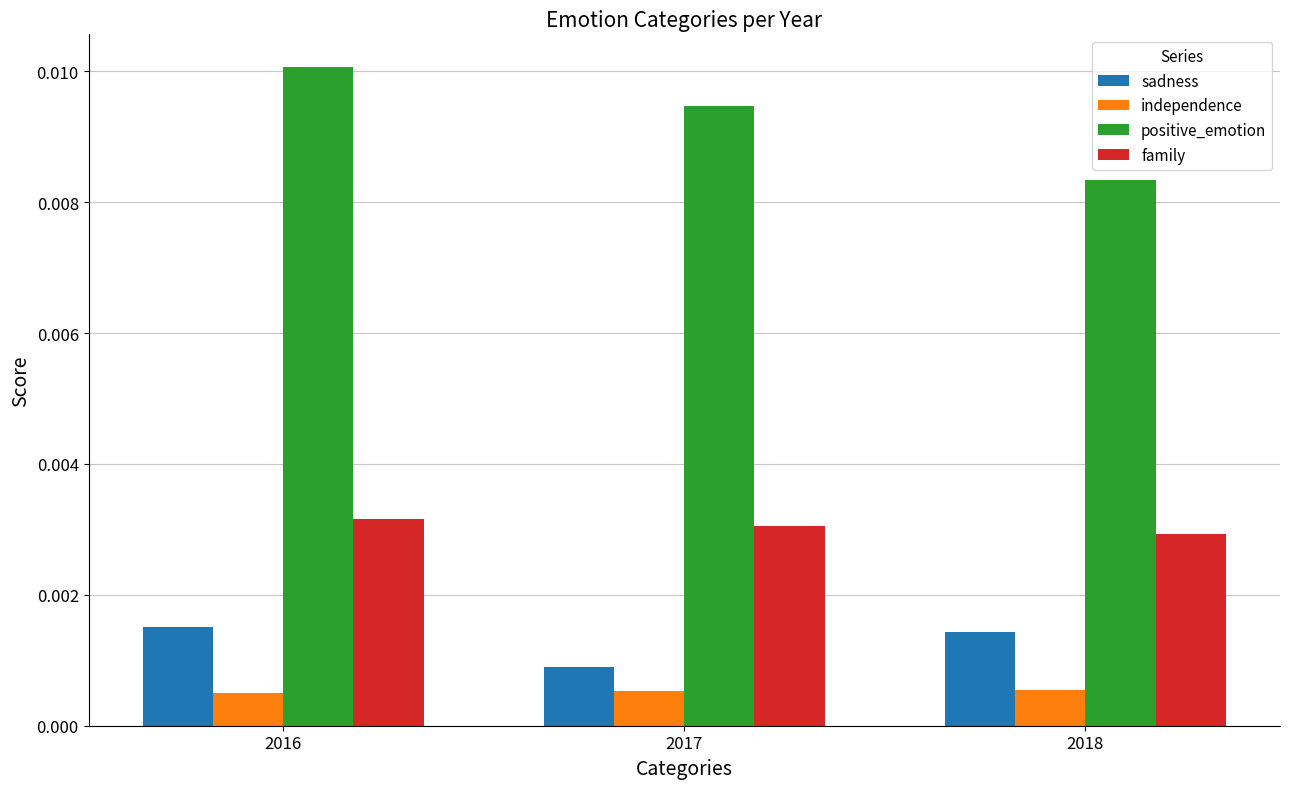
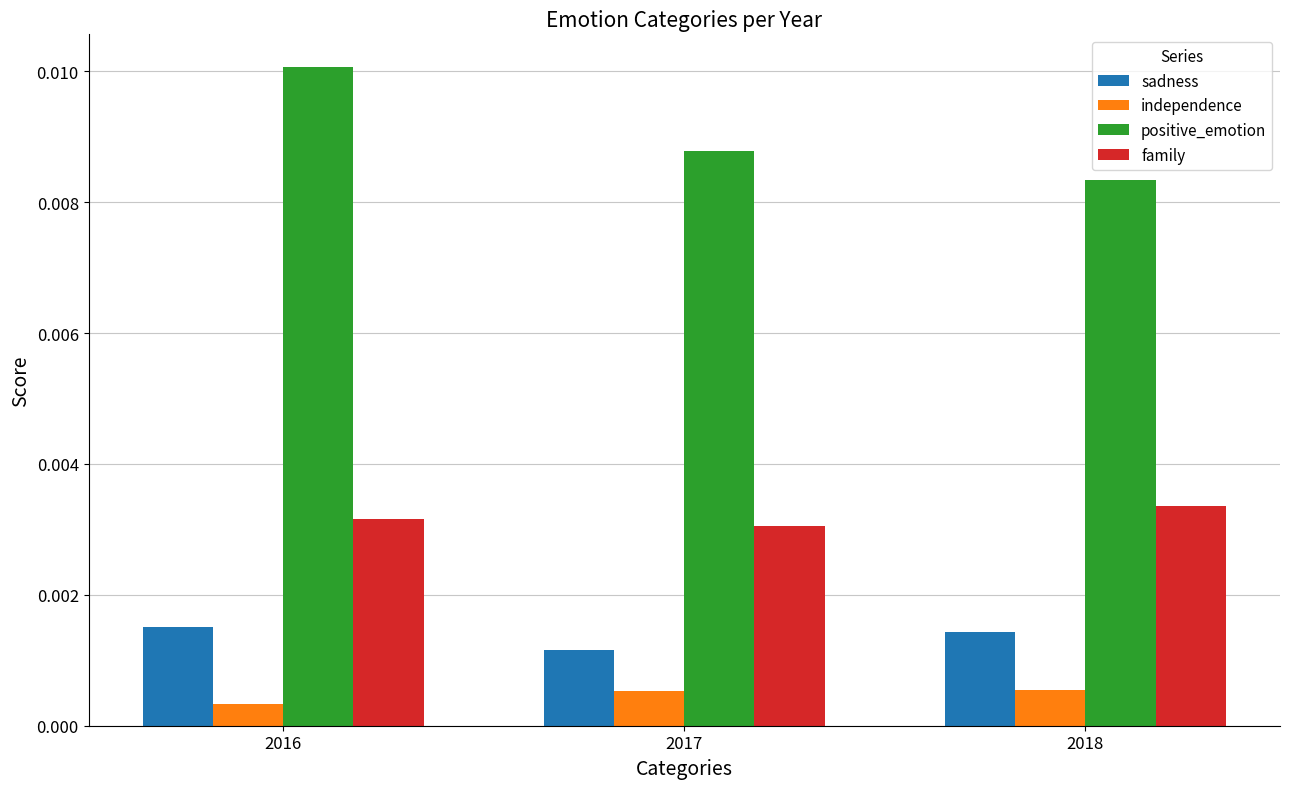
  {
    "sadness": {
      "2016": 0.0015,
-     "2017": 0.0009,
+     "2017": 0.0012,
      "2018": 0.0014
    },
    "independence": {
-     "2016": 0.0005,
+     "2016": 0.0003,
      "2017": 0.0005,
      "2018": 0.0005
    },
    "positive_emotion": {
      "2016": 0.0101,
-     "2017": 0.0095,
+     "2017": 0.0088,
      "2018": 0.0083
    },
    "family": {
      "2016": 0.0032,
      "2017": 0.0030,
-     "2018": 0.0029
+     "2018": 0.0034
    }
  }
